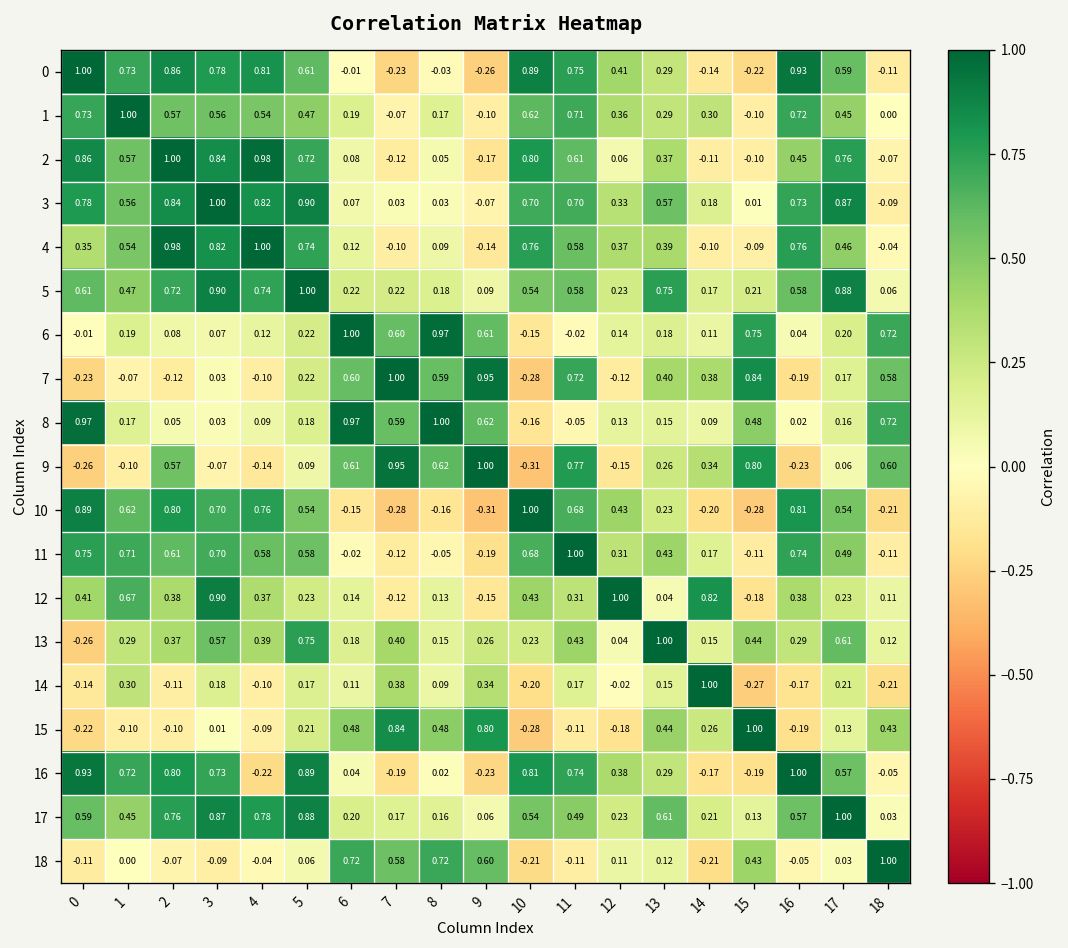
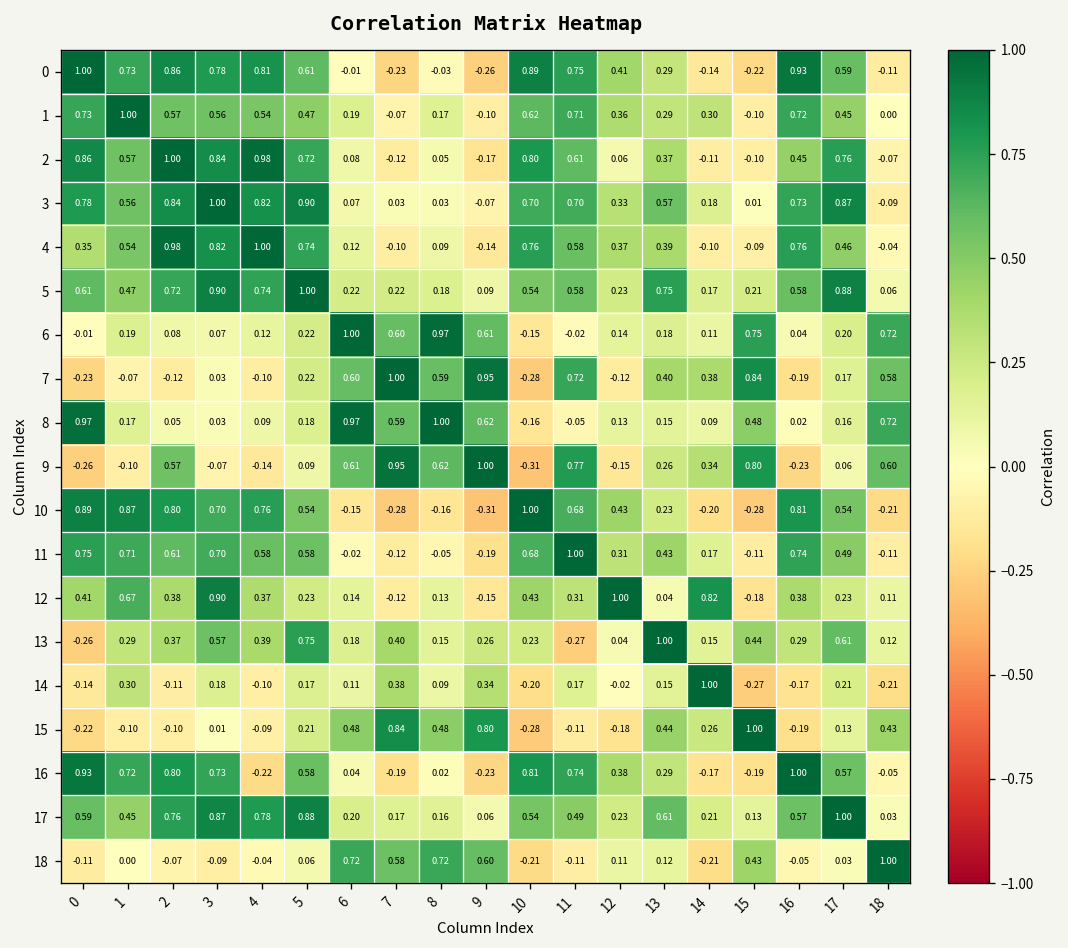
  {
    "10": {
      "0": 0.89,
-     "1": 0.62,
+     "1": 0.87,
      "2": 0.80,
      "3": 0.70,
      "4": 0.76,
      "5": 0.54,
      "6": -0.15,
      "7": -0.28,
      "8": -0.16,
      "9": -0.31,
      "10": 1.00,
      "11": 0.68,
      "12": 0.43,
      "13": 0.23,
      "14": -0.20,
      "15": -0.28,
      "16": 0.81,
      "17": 0.54,
      "18": -0.21
    },
    "13": {
      "0": -0.26,
      "1": 0.29,
      "2": 0.37,
      "3": 0.57,
      "4": 0.39,
      "5": 0.75,
      "6": 0.18,
      "7": 0.40,
      "8": 0.15,
      "9": 0.26,
      "10": 0.23,
-     "11": 0.43,
+     "11": -0.27,
      "12": 0.04,
      "13": 1.00,
      "14": 0.15,
      "15": 0.44,
      "16": 0.29,
      "17": 0.61,
      "18": 0.12
    },
    "16": {
      "0": 0.93,
      "1": 0.72,
      "2": 0.80,
      "3": 0.73,
      "4": -0.22,
-     "5": 0.89,
+     "5": 0.58,
      "6": 0.04,
      "7": -0.19,
      "8": 0.02,
      "9": -0.23,
      "10": 0.81,
      "11": 0.74,
      "12": 0.38,
      "13": 0.29,
      "14": -0.17,
      "15": -0.19,
      "16": 1.00,
      "17": 0.57,
      "18": -0.05
    }
  }
